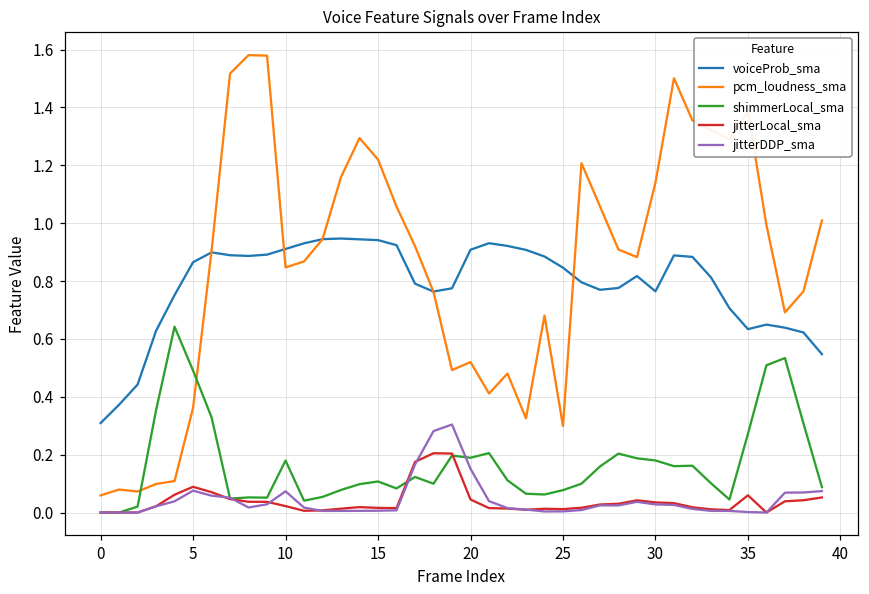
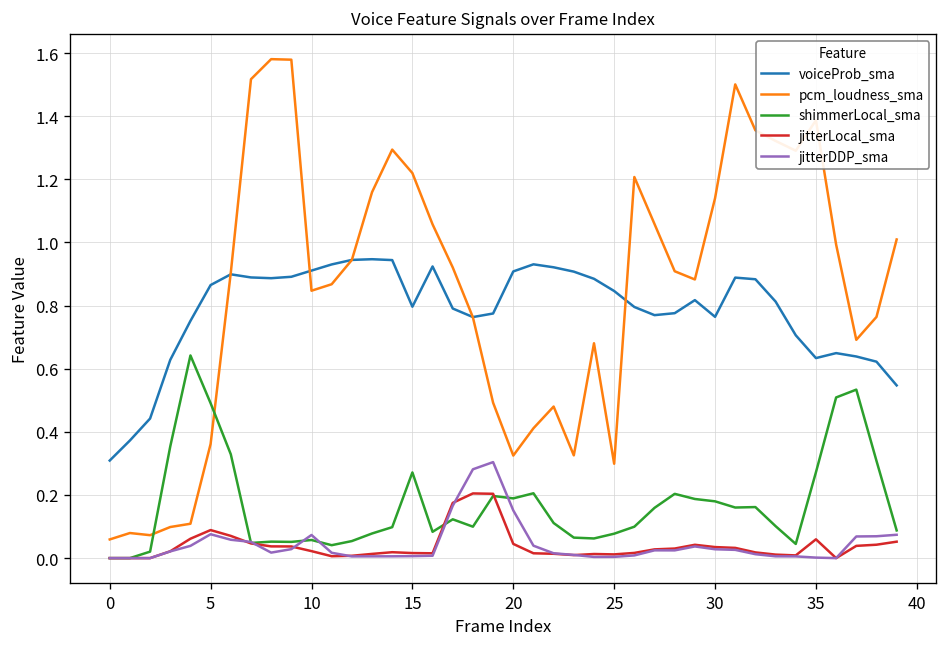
  {
    "voiceProb_sma": {
      "0": 0.31,
      "5": 0.87,
      "10": 0.91,
-     "15": 0.94,
+     "15": 0.80,
      "20": 0.91,
      "25": 0.85,
      "30": 0.76,
      "35": 0.63
    },
    "pcm_loudness_sma": {
      "0": 0.06,
      "5": 0.36,
      "10": 0.85,
      "15": 1.22,
-     "20": 0.52,
+     "20": 0.32,
      "25": 0.30,
      "30": 1.14
    },
    "shimmerLocal_sma": {
      "5": 0.49,
-     "10": 0.18,
-     "15": 0.11,
+     "10": 0.06,
+     "15": 0.27,
      "20": 0.19,
      "25": 0.08,
      "30": 0.18,
      "35": 0.27
    },
    "jitterLocal_sma": {
      "5": 0.09,
      "10": 0.02,
      "15": 0.02,
      "20": 0.05,
      "35": 0.06
    },
    "jitterDDP_sma": {
      "5": 0.08,
      "10": 0.07,
      "15": 0.01,
      "20": 0.15,
      "35": 0.00
    }
  }
